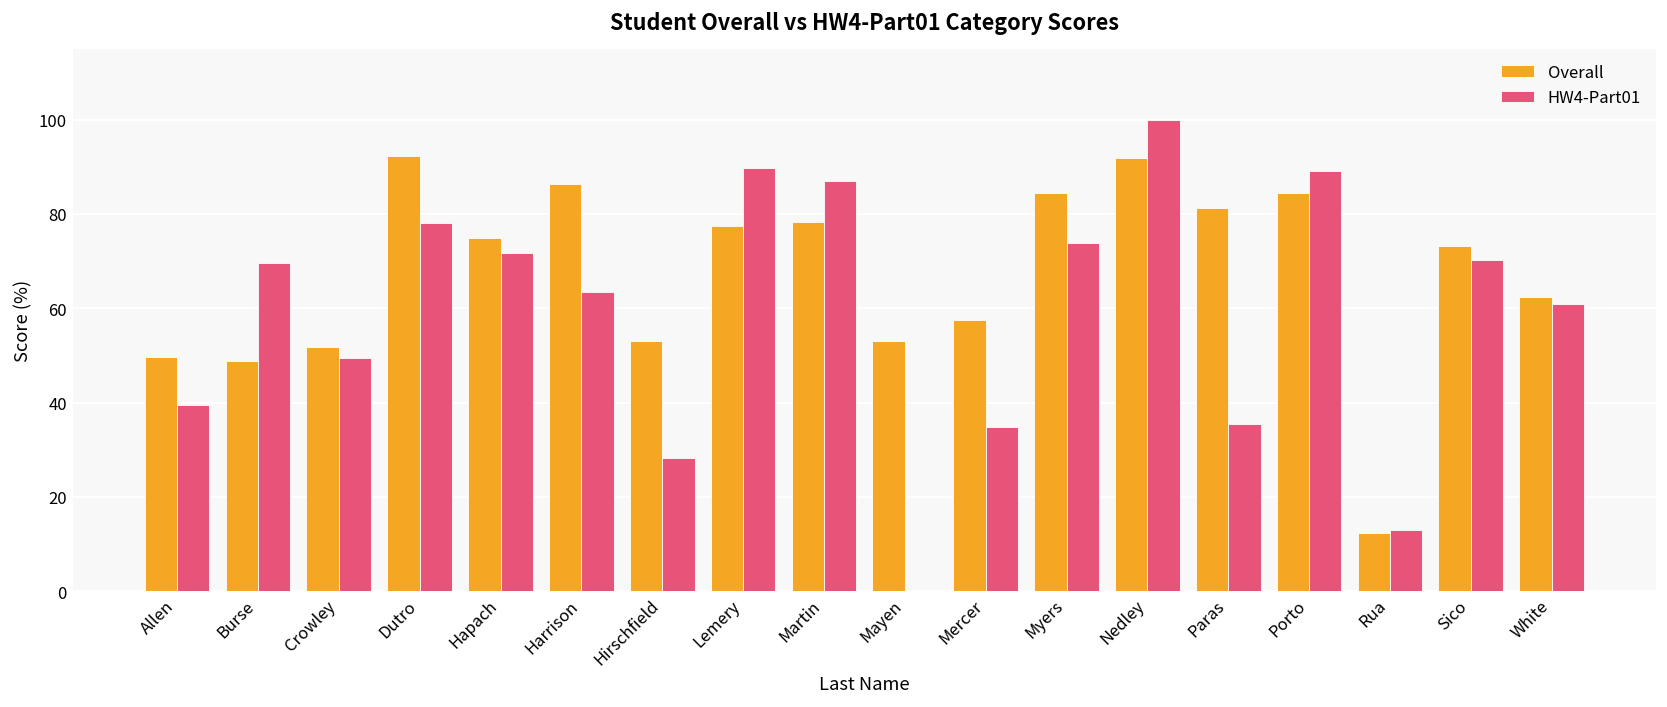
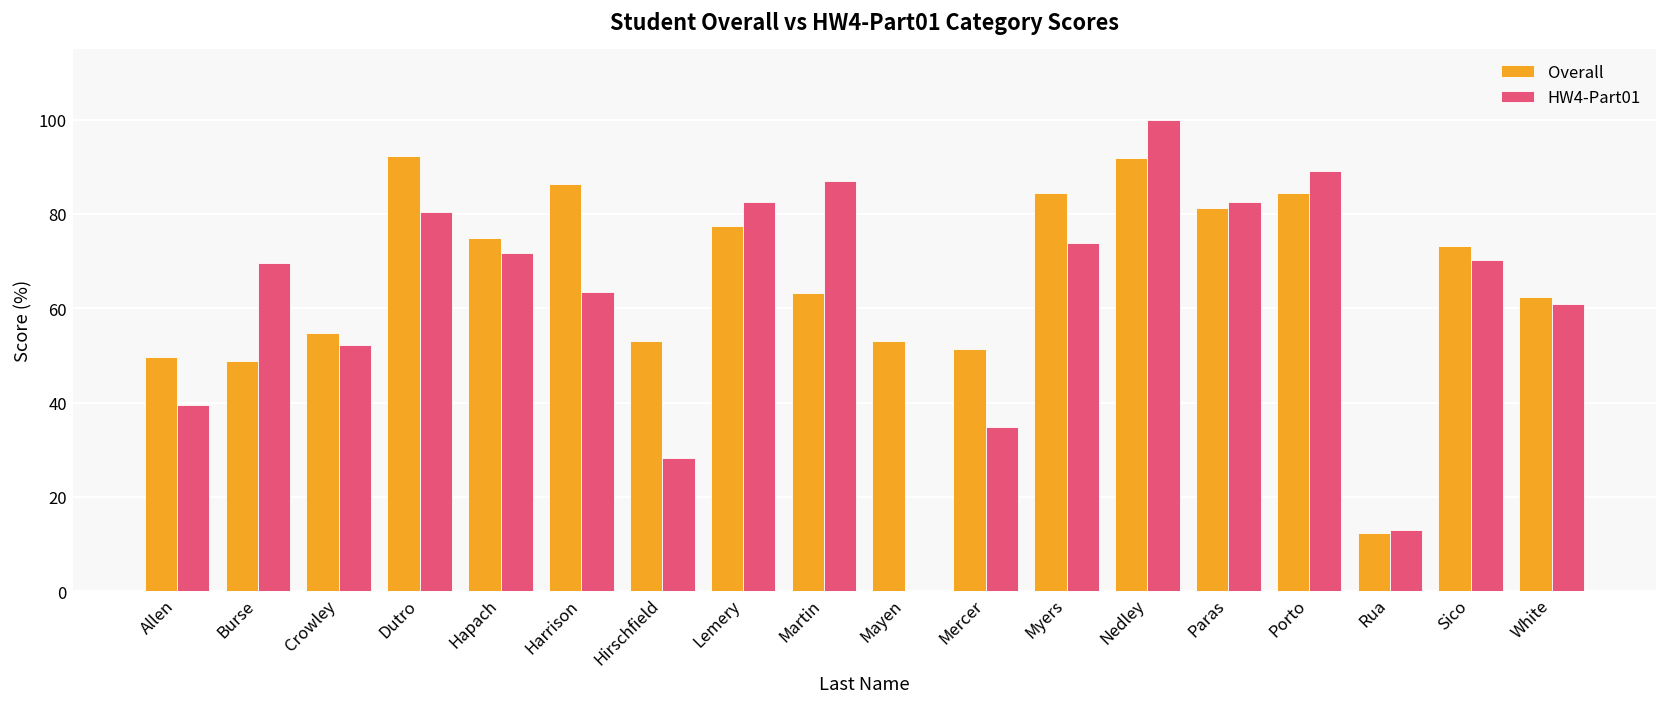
  {
    "Overall": {
      "Allen": 50,
      "Burse": 49,
-     "Crowley": 52,
+     "Crowley": 55,
      "Dutro": 92,
      "Hapach": 75,
      "Harrison": 86,
      "Hirschfield": 53,
      "Lemery": 77,
-     "Martin": 78,
+     "Martin": 63,
      "Mayen": 53,
-     "Mercer": 58,
+     "Mercer": 51,
      "Myers": 84,
      "Nedley": 92,
      "Paras": 81,
      "Porto": 84,
      "Rua": 12,
      "Sico": 73,
      "White": 62
    },
    "HW4-Part01": {
      "Allen": 40,
      "Burse": 70,
-     "Crowley": 49,
-     "Dutro": 78,
+     "Crowley": 52,
+     "Dutro": 80,
      "Hapach": 72,
      "Harrison": 64,
      "Hirschfield": 28,
-     "Lemery": 90,
+     "Lemery": 83,
      "Martin": 87,
      "Mayen": 0,
      "Mercer": 35,
      "Myers": 74,
      "Nedley": 100,
-     "Paras": 35,
+     "Paras": 83,
      "Porto": 89,
      "Rua": 13,
      "Sico": 70,
      "White": 61
    }
  }
